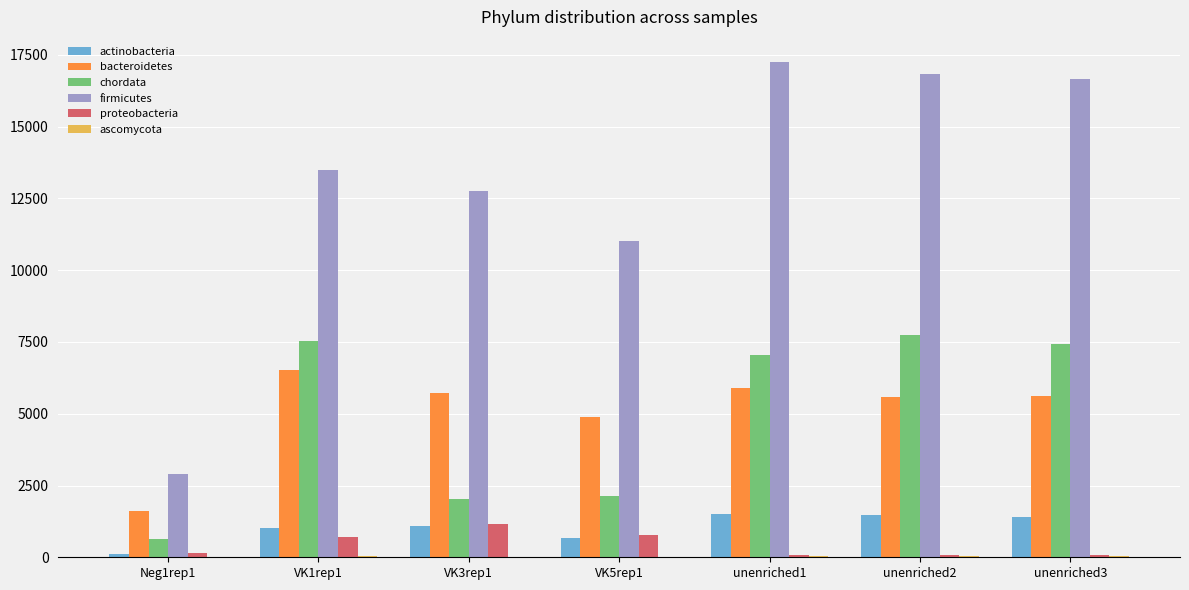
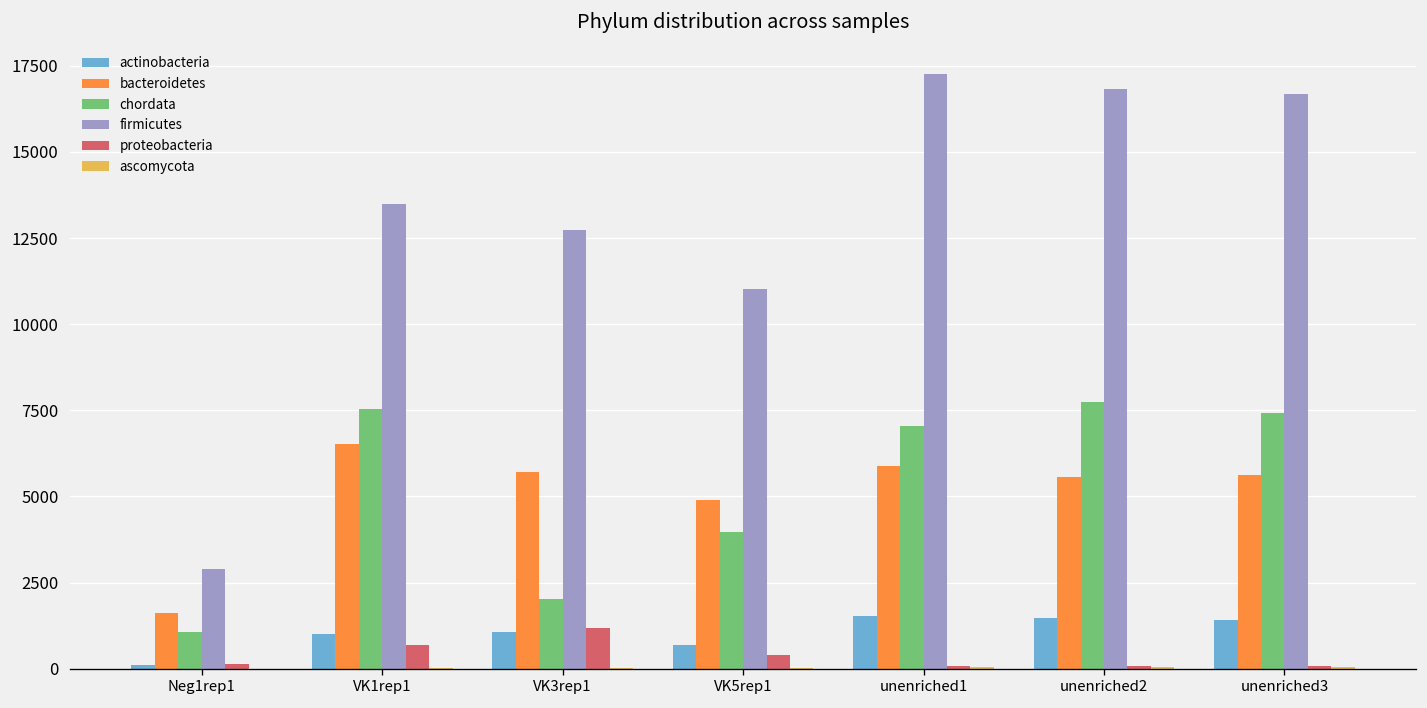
  {
    "chordata": {
-     "Neg1rep1": 700,
+     "Neg1rep1": 1100,
      "VK1rep1": 7500,
      "VK3rep1": 2000,
-     "VK5rep1": 2100,
+     "VK5rep1": 4000,
      "unenriched1": 7100,
      "unenriched2": 7700,
      "unenriched3": 7400
    },
    "proteobacteria": {
      "Neg1rep1": 100,
      "VK1rep1": 700,
      "VK3rep1": 1200,
-     "VK5rep1": 800,
+     "VK5rep1": 400,
      "unenriched1": 100
    }
  }
